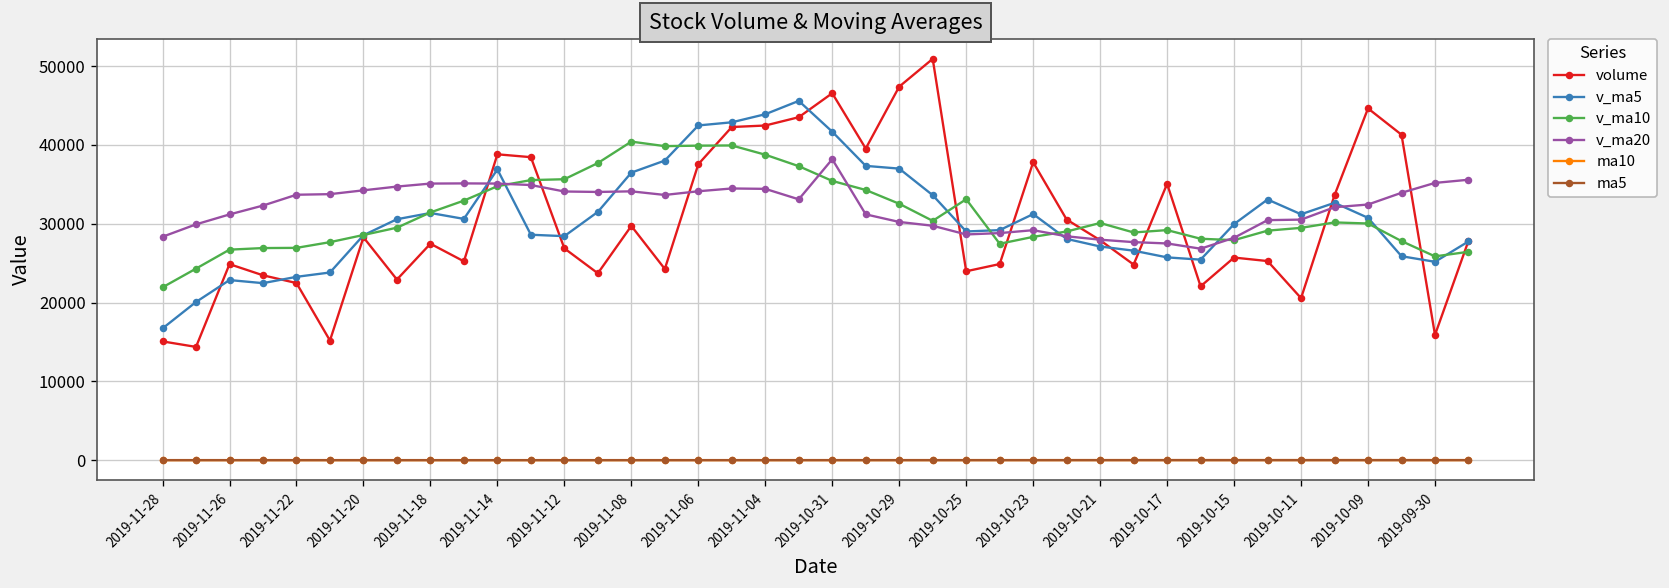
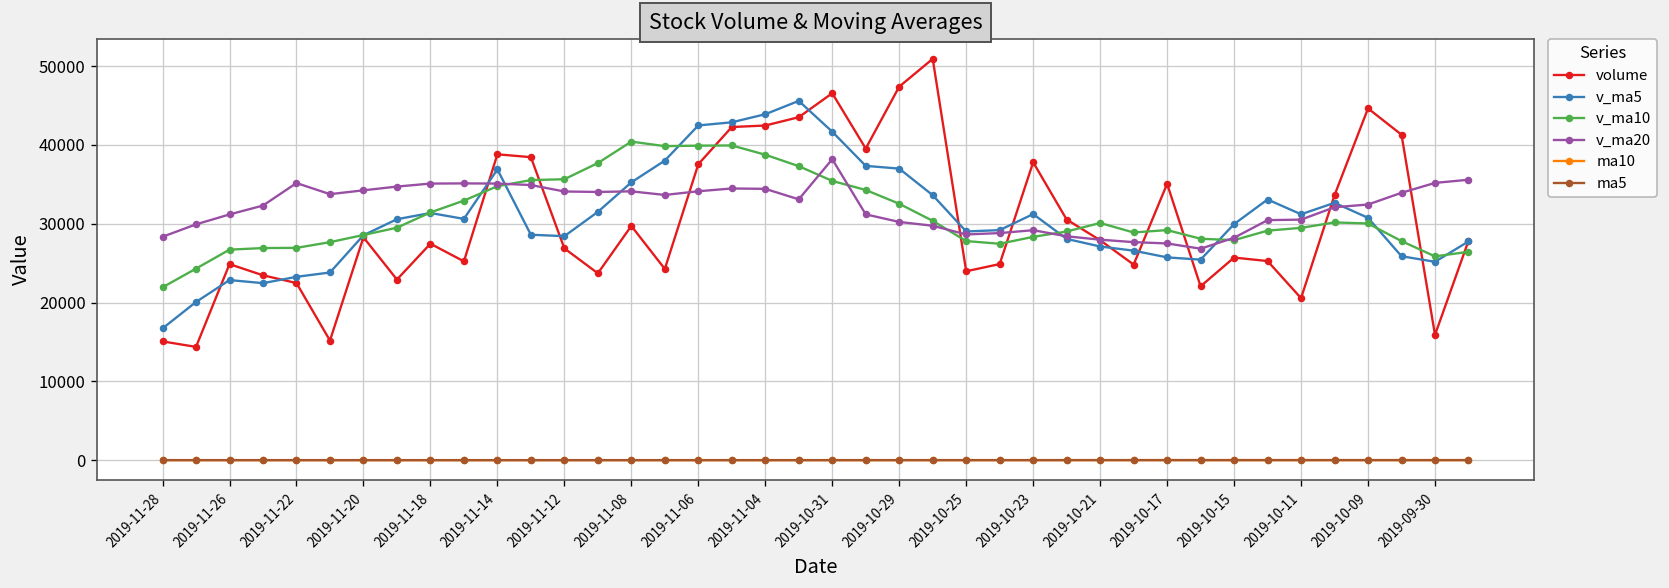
  {
    "volume": {
      "2019-11-28": 15000,
      "2019-11-26": 25000,
      "2019-11-22": 22000,
      "2019-11-18": 27000,
      "2019-11-14": 39000,
      "2019-11-12": 27000,
      "2019-11-08": 30000,
      "2019-11-06": 38000,
      "2019-11-04": 42000,
      "2019-10-31": 47000,
      "2019-10-29": 47000,
      "2019-10-25": 24000,
      "2019-10-23": 38000,
      "2019-10-17": 35000,
      "2019-10-15": 26000,
      "2019-10-11": 21000,
      "2019-10-09": 45000,
      "2019-09-30": 16000
    },
    "v_ma5": {
      "2019-11-28": 17000,
      "2019-11-26": 23000,
      "2019-11-22": 23000,
      "2019-11-14": 37000,
      "2019-11-12": 28000,
-     "2019-11-08": 36000,
+     "2019-11-08": 35000,
      "2019-11-06": 42000,
      "2019-11-04": 44000,
      "2019-10-31": 42000,
      "2019-10-29": 37000,
      "2019-10-23": 31000,
      "2019-10-21": 27000,
      "2019-10-17": 26000,
      "2019-10-15": 30000,
      "2019-10-11": 31000,
      "2019-10-09": 31000,
      "2019-09-30": 25000
    },
    "v_ma10": {
      "2019-11-28": 22000,
      "2019-11-26": 27000,
      "2019-11-22": 27000,
      "2019-11-12": 36000,
      "2019-11-08": 40000,
      "2019-11-06": 40000,
      "2019-11-04": 39000,
      "2019-10-31": 35000,
      "2019-10-29": 33000,
-     "2019-10-25": 33000,
+     "2019-10-25": 28000,
      "2019-10-23": 28000,
      "2019-10-21": 30000,
      "2019-10-17": 29000,
      "2019-10-11": 29000,
      "2019-10-09": 30000,
      "2019-09-30": 26000
    },
    "v_ma20": {
      "2019-11-28": 28000,
      "2019-11-26": 31000,
-     "2019-11-22": 34000,
+     "2019-11-22": 35000,
      "2019-11-20": 34000,
      "2019-11-18": 35000,
      "2019-11-12": 34000,
      "2019-11-08": 34000,
      "2019-11-06": 34000,
      "2019-11-04": 34000,
      "2019-10-31": 38000,
      "2019-10-29": 30000,
      "2019-10-23": 29000,
      "2019-10-17": 27000,
      "2019-10-11": 31000,
      "2019-10-09": 32000,
      "2019-09-30": 35000
    },
    "ma5": {
      "2019-11-28": 0,
      "2019-11-26": 0,
      "2019-11-22": 0,
      "2019-11-20": 0,
      "2019-11-18": 0,
      "2019-11-14": 0,
      "2019-11-12": 0,
      "2019-11-08": 0,
      "2019-11-06": 0,
      "2019-11-04": 0,
      "2019-10-31": 0,
      "2019-10-29": 0,
      "2019-10-25": 0,
      "2019-10-23": 0,
      "2019-10-21": 0,
      "2019-10-17": 0,
      "2019-10-15": 0,
      "2019-10-11": 0,
      "2019-10-09": 0,
      "2019-09-30": 0
    }
  }
